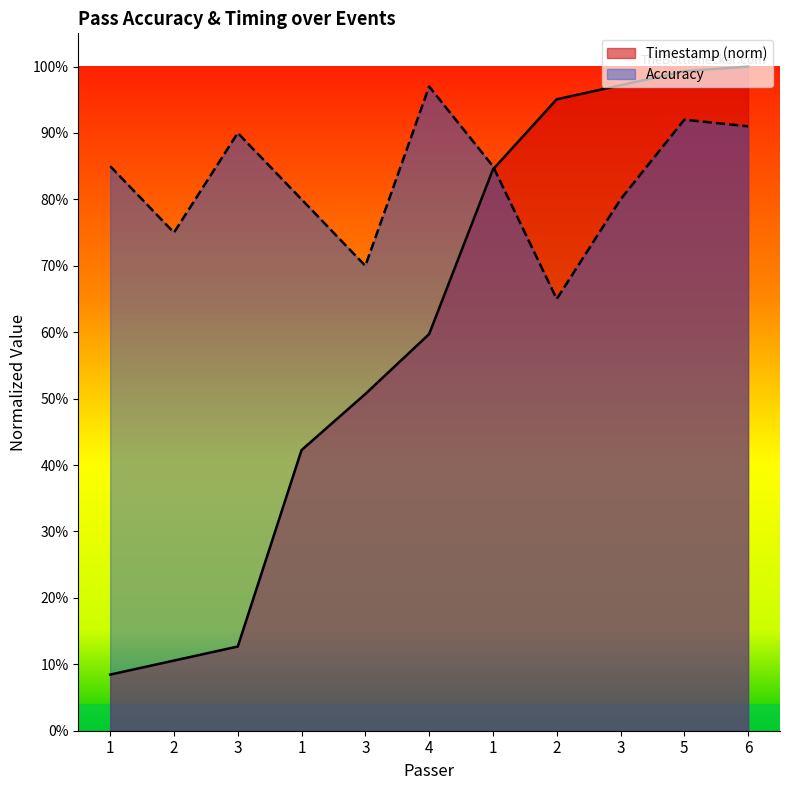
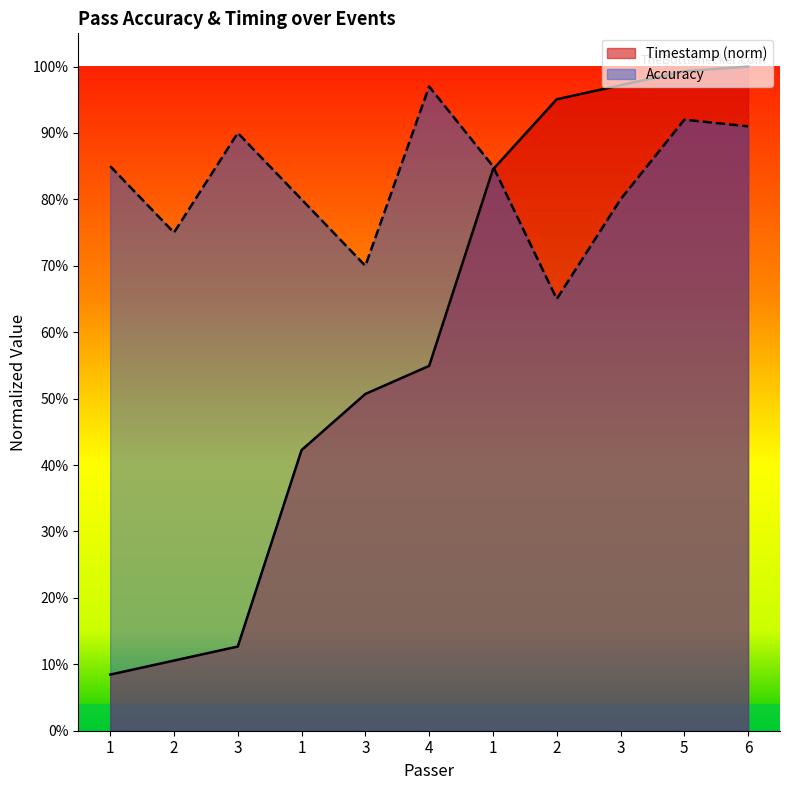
  {
    "Timestamp (norm)": {
-     "4": "60%"
+     "4": "55%"
    },
    "Accuracy": {
      "4": "97%",
      "5": "92%",
      "6": "91%"
    }
  }
